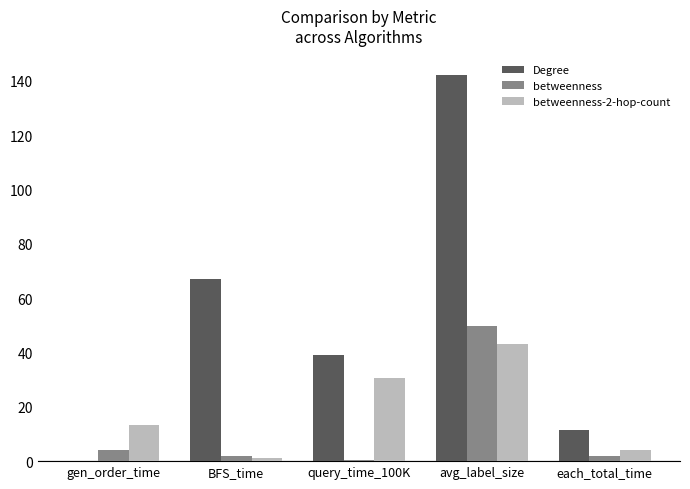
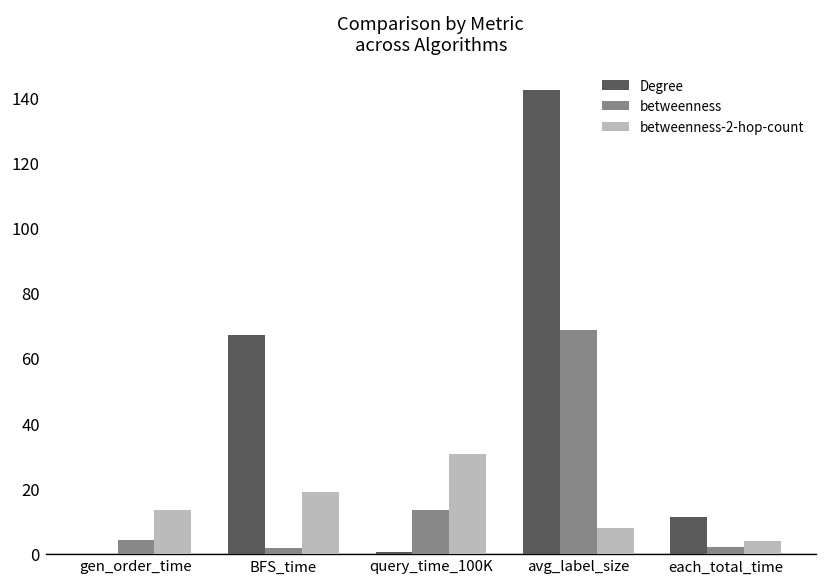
  {
    "Degree": {
      "BFS_time": 67,
-     "query_time_100K": 39,
+     "query_time_100K": 0,
      "avg_label_size": 142,
      "each_total_time": 11
    },
    "betweenness": {
      "gen_order_time": 4,
      "BFS_time": 2,
-     "query_time_100K": 0,
-     "avg_label_size": 50,
+     "query_time_100K": 13,
+     "avg_label_size": 69,
      "each_total_time": 2
    },
    "betweenness-2-hop-count": {
      "gen_order_time": 13,
-     "BFS_time": 1,
+     "BFS_time": 19,
      "query_time_100K": 31,
-     "avg_label_size": 43,
+     "avg_label_size": 8,
      "each_total_time": 4
    }
  }
